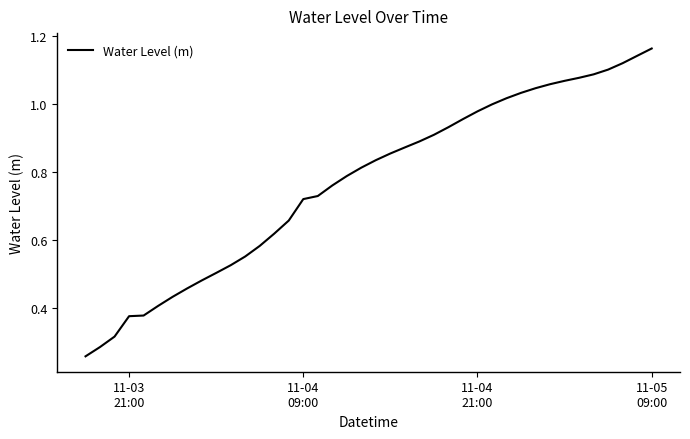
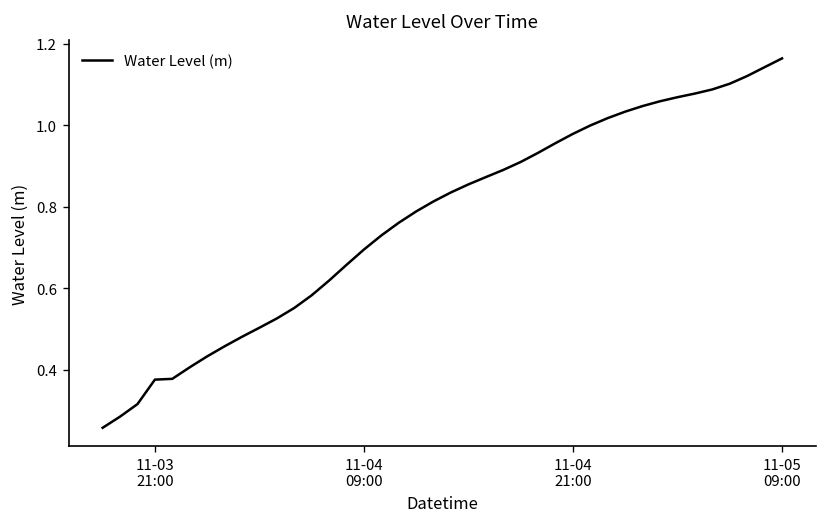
  {
    "11-03 21:00": 0.38,
-   "11-04 09:00": 0.72,
+   "11-04 09:00": 0.69,
    "11-04 21:00": 0.98,
    "11-05 09:00": 1.16
  }
